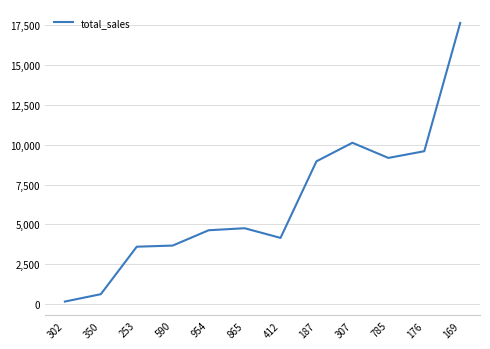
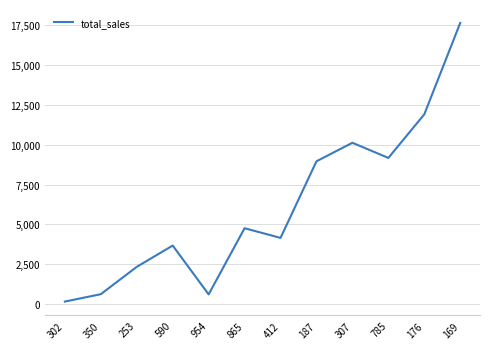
  {
    "302": "200",
    "350": "600",
-   "253": "3,600",
+   "253": "2,300",
    "590": "3,700",
-   "954": "4,600",
+   "954": "600",
    "865": "4,800",
    "412": "4,200",
    "187": "9,000",
    "307": "10,100",
    "785": "9,200",
-   "176": "9,600",
+   "176": "11,900",
    "169": "17,700"
  }
